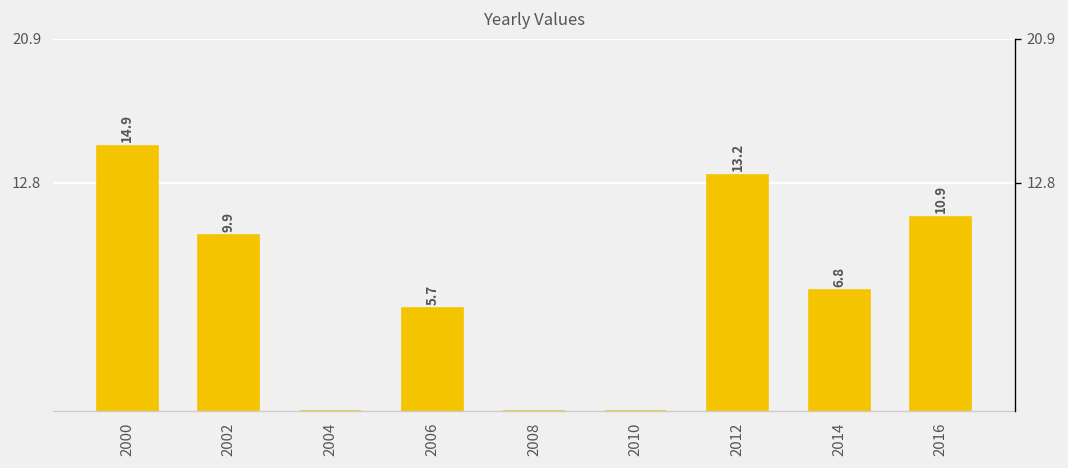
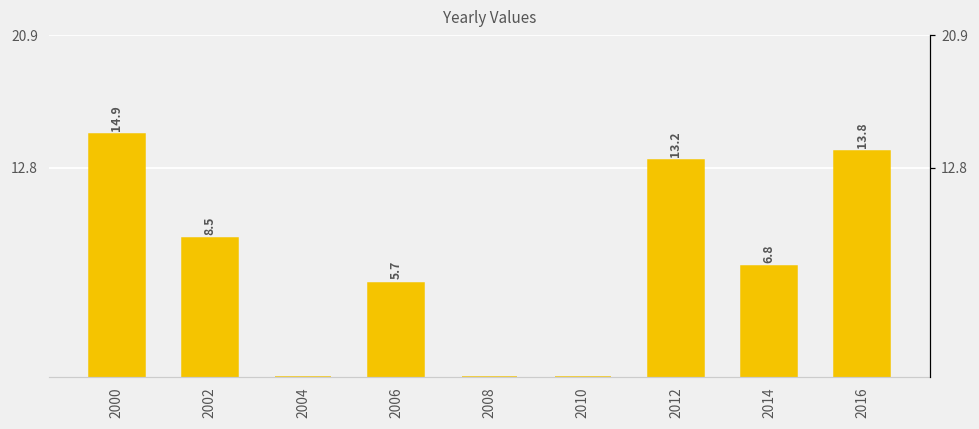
  {
    "2000": 14.9,
-   "2002": 9.9,
+   "2002": 8.5,
    "2006": 5.7,
    "2012": 13.2,
    "2014": 6.8,
-   "2016": 10.9
+   "2016": 13.8
  }
